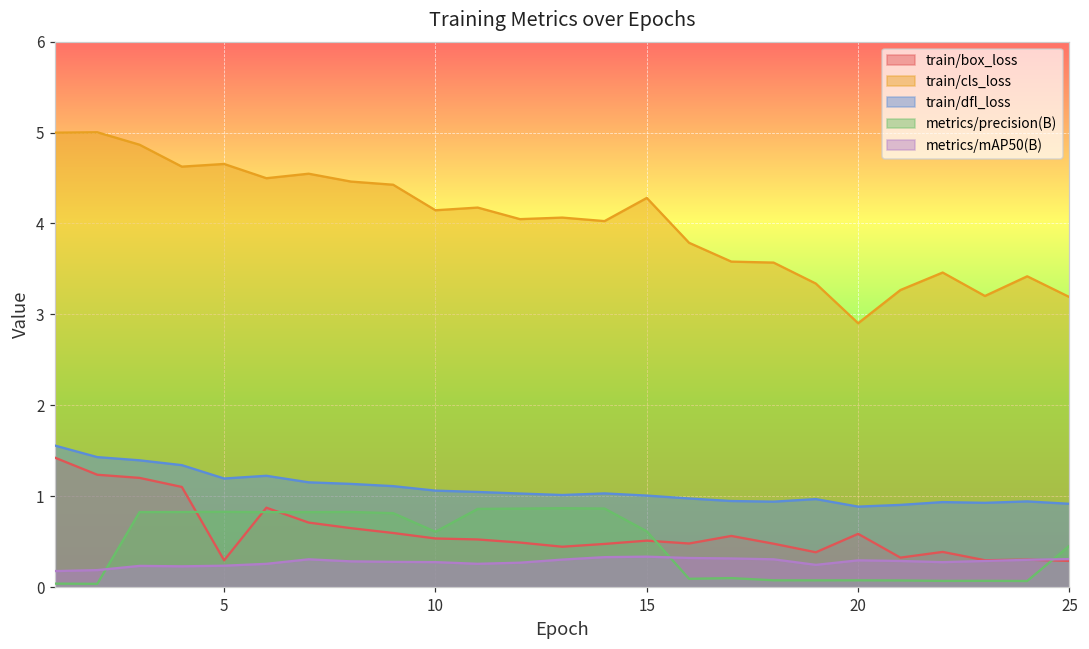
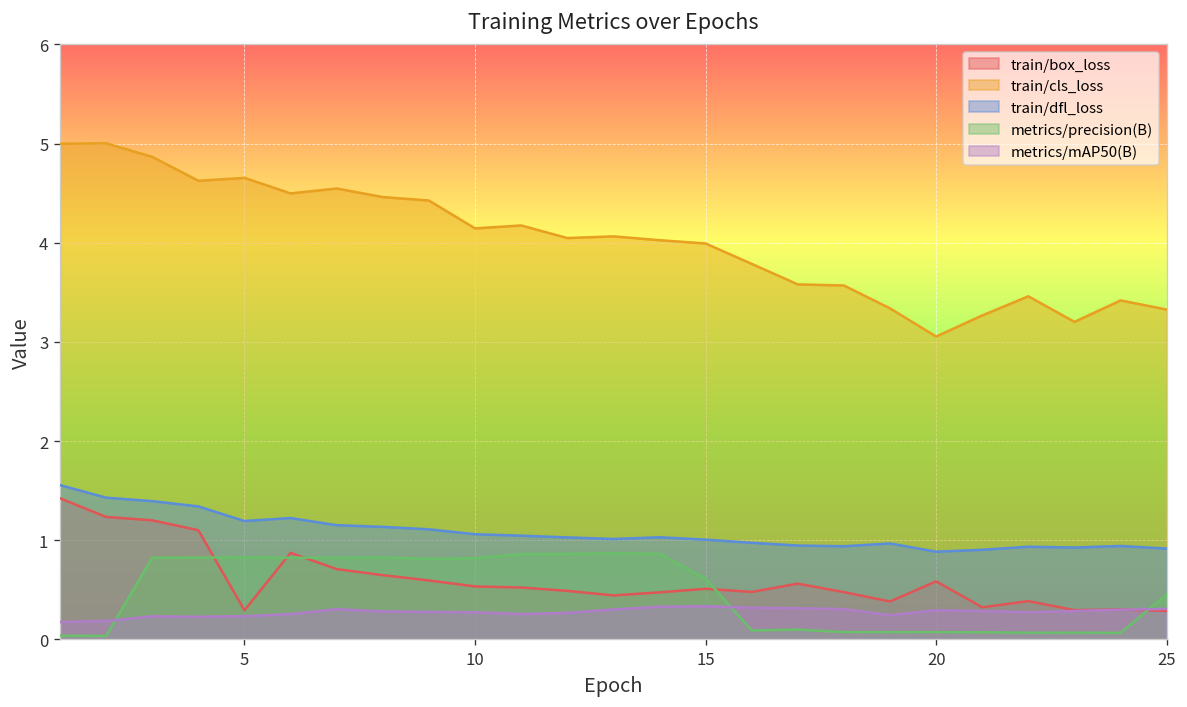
  {
    "train/box_loss": {
      "5": 0.3,
      "10": 0.5,
      "15": 0.5,
      "20": 0.6
    },
    "train/cls_loss": {
      "5": 4.7,
      "10": 4.1,
-     "15": 4.3,
-     "20": 2.9,
-     "25": 3.2
+     "15": 4.0,
+     "20": 3.1,
+     "25": 3.3
    },
    "metrics/precision(B)": {
      "5": 0.8,
-     "10": 0.6,
+     "10": 0.8,
      "15": 0.6,
      "20": 0.1,
      "25": 0.5
    }
  }
